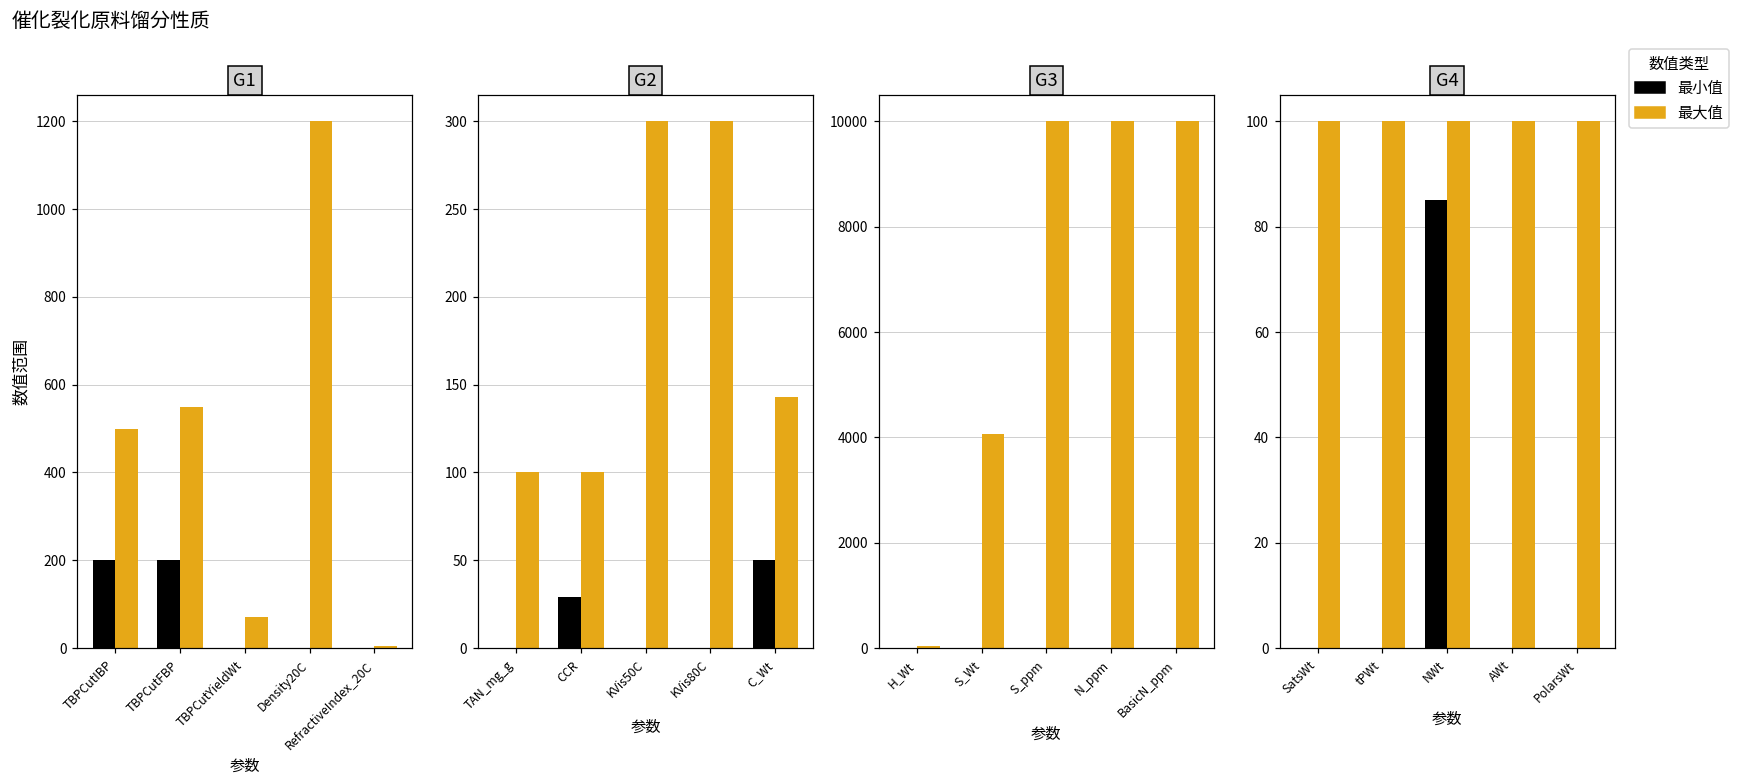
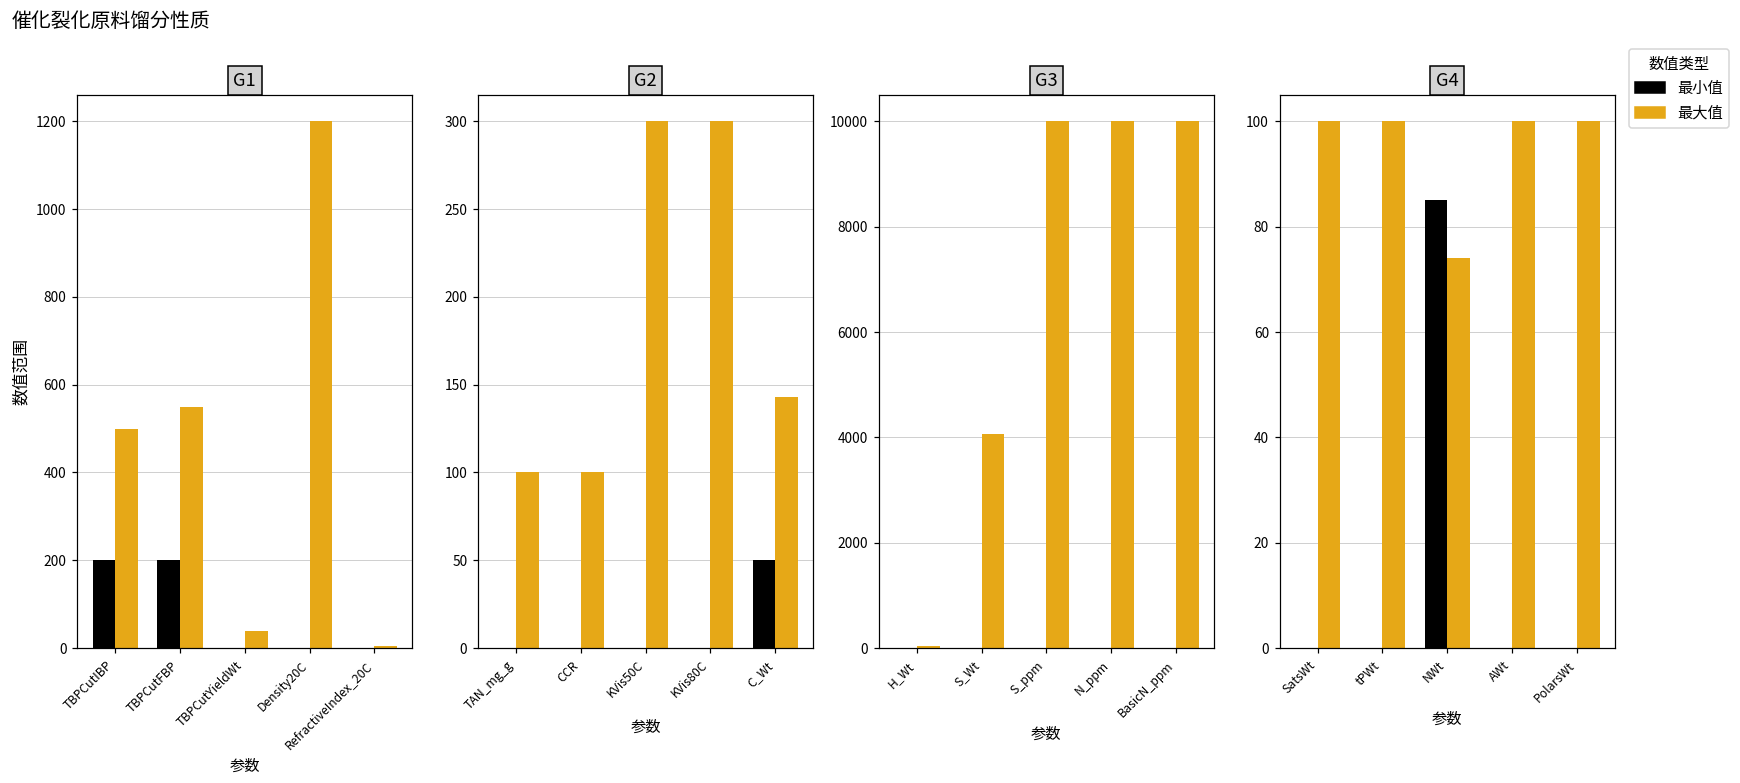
  {
    "G1": {
      "最小值": {
        "TBPCutIBP": 200,
        "TBPCutFBP": 200,
        "TBPCutYieldWt": 0,
        "Density20C": 0,
        "RefractiveIndex_20C": 0
      },
      "最大值": {
        "TBPCutIBP": 500,
        "TBPCutFBP": 550,
-       "TBPCutYieldWt": 70,
+       "TBPCutYieldWt": 40,
        "Density20C": 1200
      }
    },
    "G2": {
      "最小值": {
        "TAN_mg_g": 0,
-       "CCR": 29,
+       "CCR": 0,
        "KVis50C": 0,
        "KVis80C": 0,
        "C_Wt": 50
      },
      "最大值": {
        "TAN_mg_g": 100,
        "CCR": 100,
        "KVis50C": 300,
        "KVis80C": 300,
        "C_Wt": 143
      }
    },
    "G3": {
      "最小值": {
        "H_Wt": 0,
        "S_Wt": 0,
        "S_ppm": 0,
        "N_ppm": 0,
        "BasicN_ppm": 0
      },
      "最大值": {
        "S_Wt": 4100,
        "S_ppm": 10000,
        "N_ppm": 10000,
        "BasicN_ppm": 10000
      }
    },
    "G4": {
      "最小值": {
        "SatsWt": 0,
        "tPWt": 0,
        "NWt": 85,
        "AWt": 0,
        "PolarsWt": 0
      },
      "最大值": {
        "SatsWt": 100,
        "tPWt": 100,
-       "NWt": 100,
+       "NWt": 74,
        "AWt": 100,
        "PolarsWt": 100
      }
    }
  }
